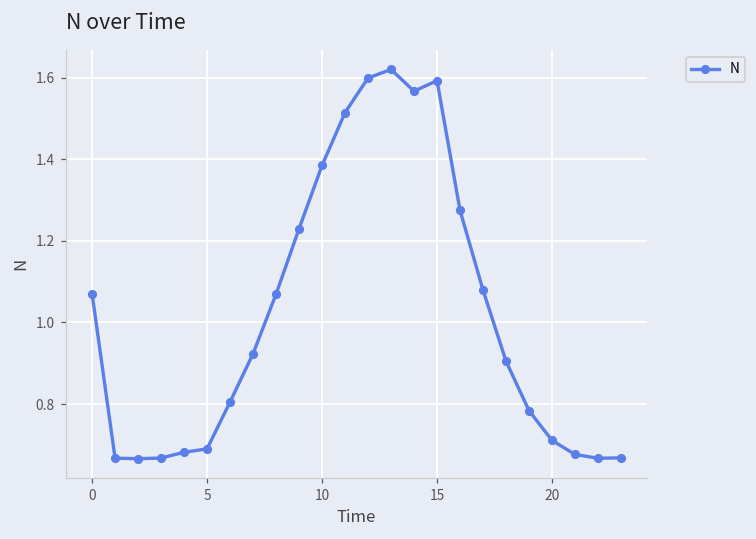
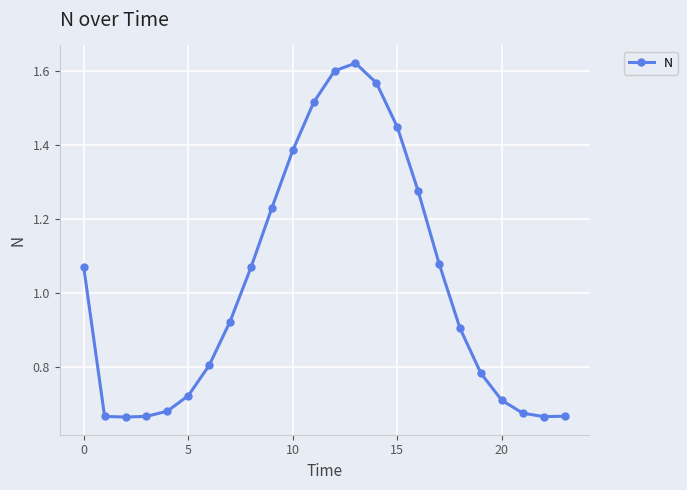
  {
    "0": 1.07,
-   "5": 0.69,
+   "5": 0.72,
    "10": 1.38,
-   "15": 1.59,
+   "15": 1.45,
    "20": 0.71
  }
